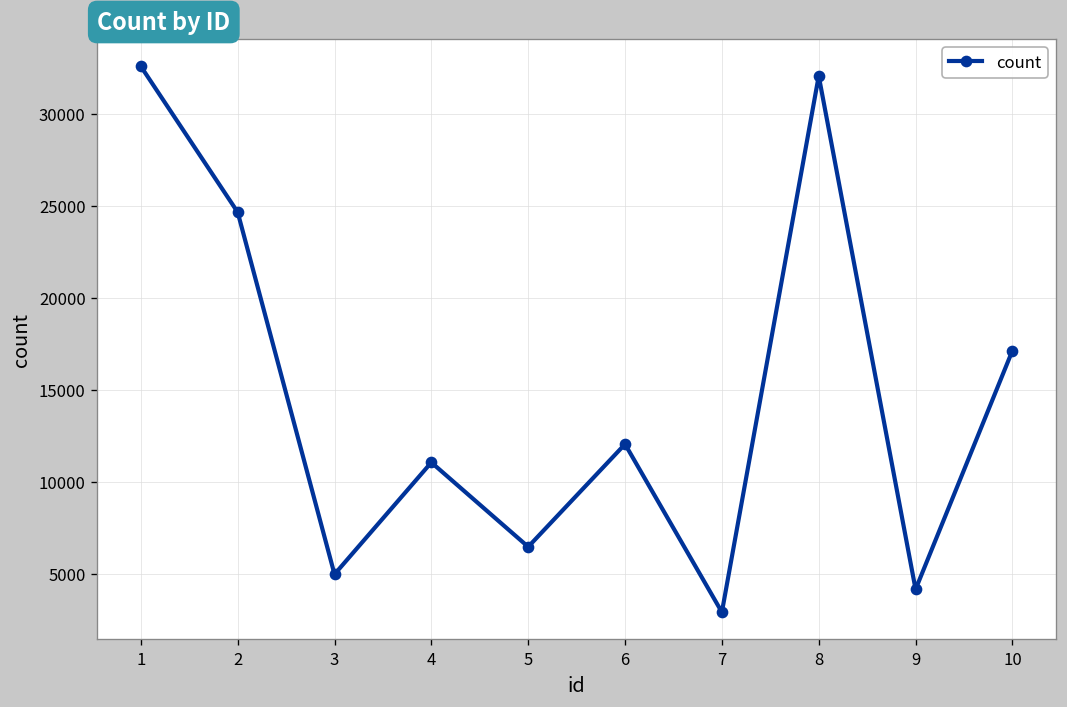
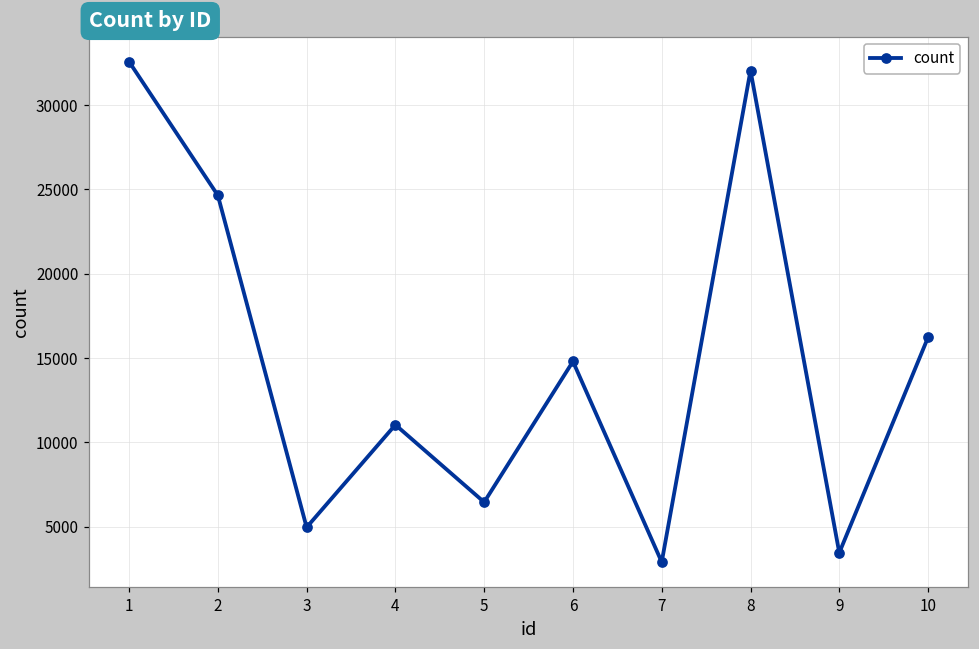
  {
    "1": 32600,
    "2": 24600,
    "3": 5000,
    "4": 11000,
    "5": 6500,
-   "6": 12000,
+   "6": 14800,
    "7": 2900,
    "8": 32000,
-   "9": 4100,
-   "10": 17100
+   "9": 3500,
+   "10": 16200
  }
